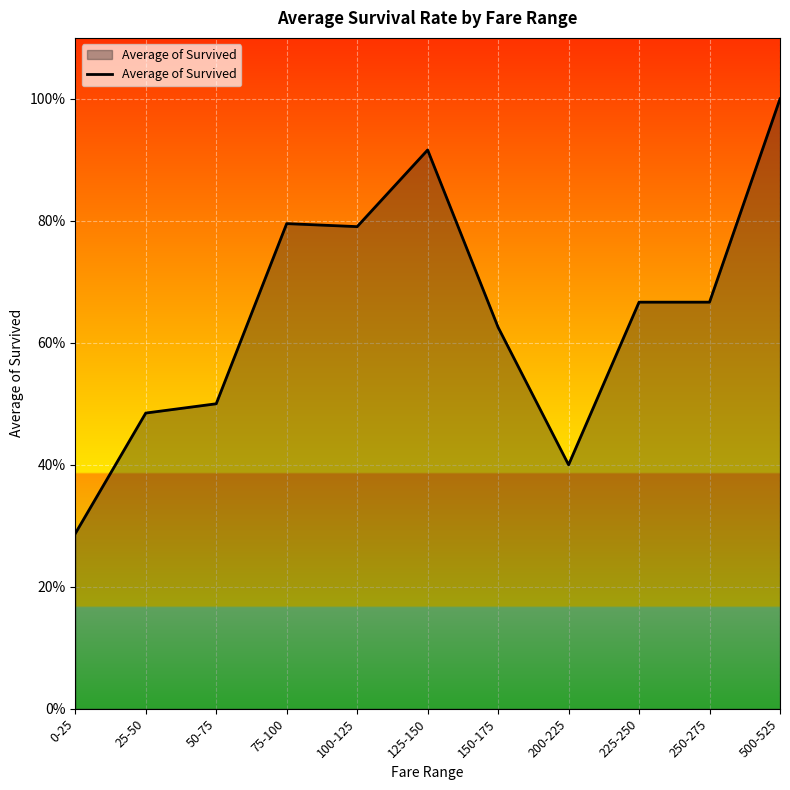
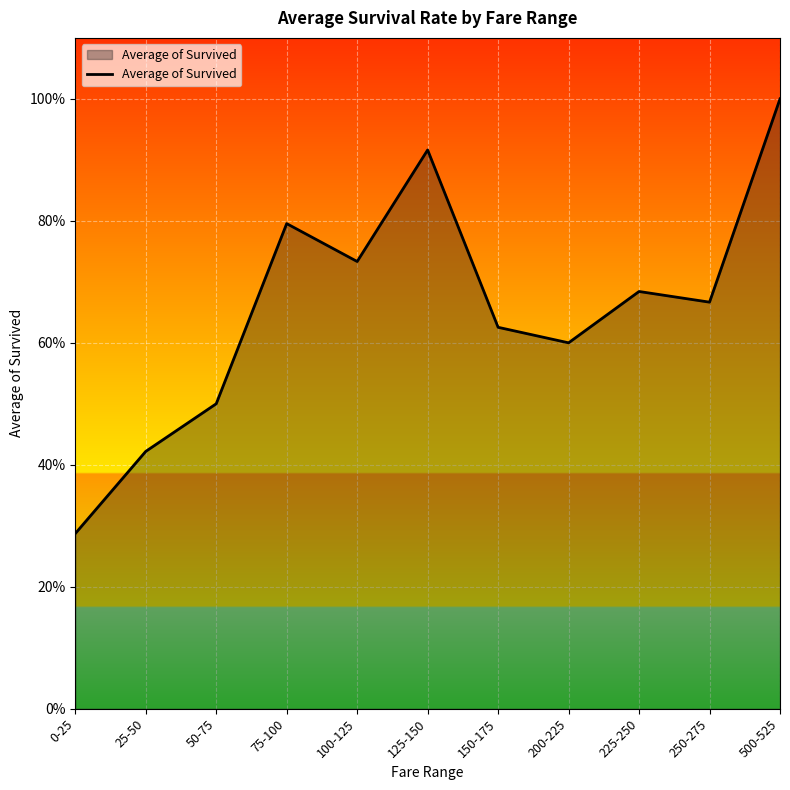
  {
    "0-25": "29%",
-   "25-50": "48%",
+   "25-50": "42%",
    "50-75": "50%",
    "75-100": "80%",
-   "100-125": "79%",
+   "100-125": "73%",
    "125-150": "92%",
    "150-175": "63%",
-   "200-225": "40%",
-   "225-250": "67%",
+   "200-225": "60%",
+   "225-250": "68%",
    "250-275": "67%",
    "500-525": "100%"
  }
